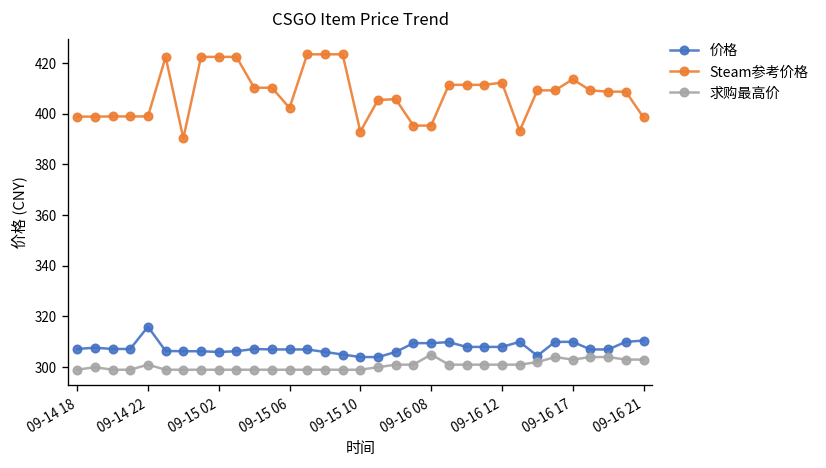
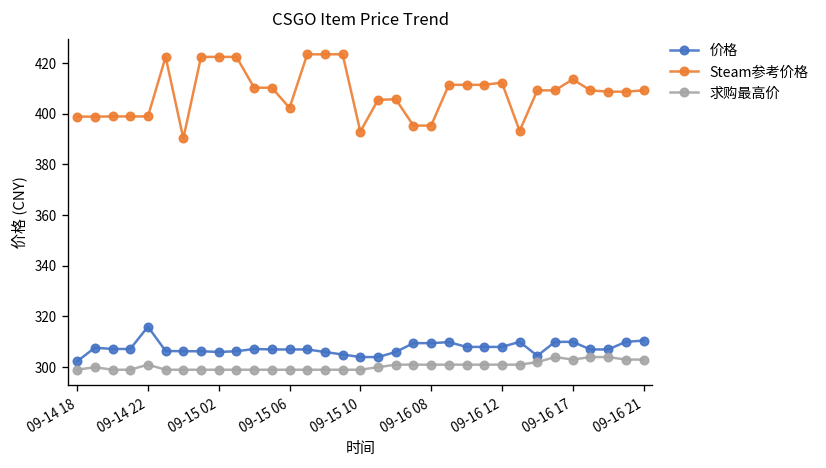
  {
    "价格": {
-     "09-14 18": 307,
+     "09-14 18": 302,
      "09-14 22": 316,
      "09-15 02": 306,
      "09-15 06": 307,
      "09-15 10": 304,
      "09-16 08": 309,
      "09-16 12": 308,
      "09-16 17": 310,
      "09-16 21": 311
    },
    "Steam参考价格": {
      "09-14 18": 399,
      "09-14 22": 399,
      "09-15 02": 422,
      "09-15 06": 402,
      "09-15 10": 393,
      "09-16 08": 395,
      "09-16 12": 412,
      "09-16 17": 414,
-     "09-16 21": 399
+     "09-16 21": 409
    },
    "求购最高价": {
      "09-14 18": 299,
      "09-14 22": 301,
      "09-15 02": 299,
      "09-15 06": 299,
      "09-15 10": 299,
-     "09-16 08": 305,
+     "09-16 08": 301,
      "09-16 12": 301,
      "09-16 17": 303,
      "09-16 21": 303
    }
  }
